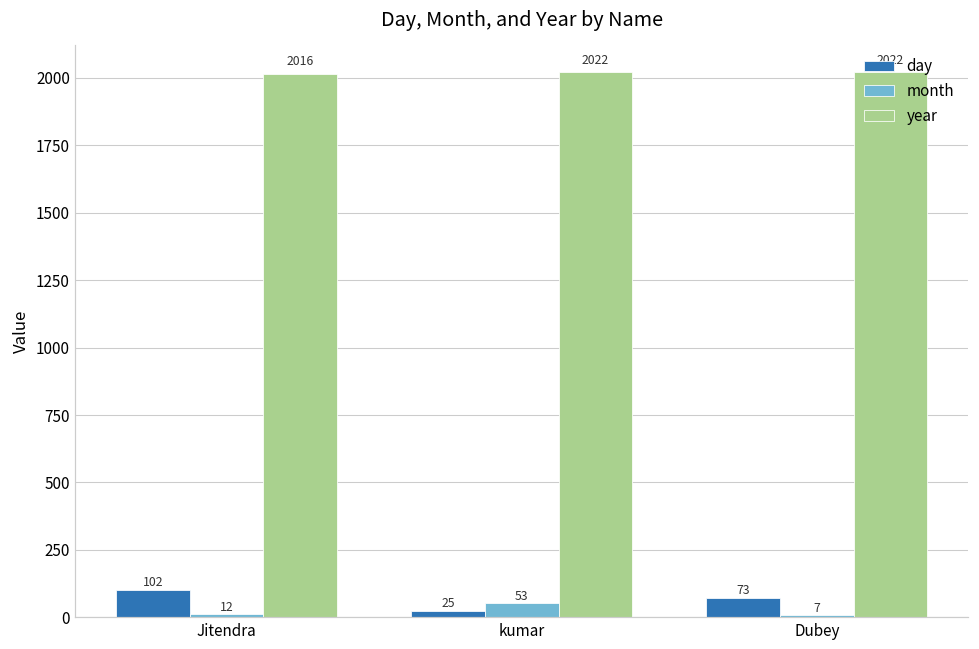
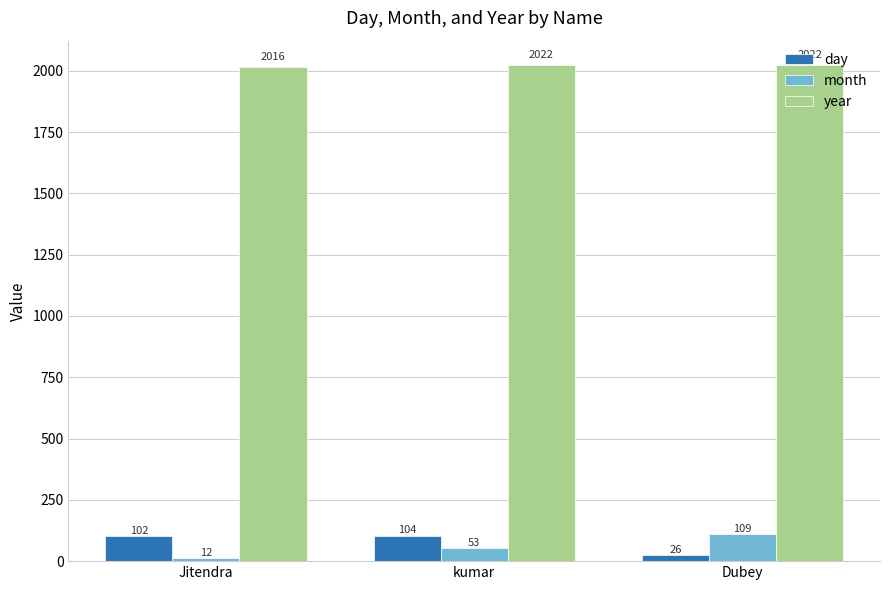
  {
    "day": {
      "Jitendra": 102,
-     "kumar": 25,
-     "Dubey": 73
+     "kumar": 104,
+     "Dubey": 26
    },
    "month": {
      "Jitendra": 12,
      "kumar": 53,
-     "Dubey": 7
+     "Dubey": 109
    },
    "year": {
      "Jitendra": 2016,
      "kumar": 2022,
      "Dubey": 2022
    }
  }
